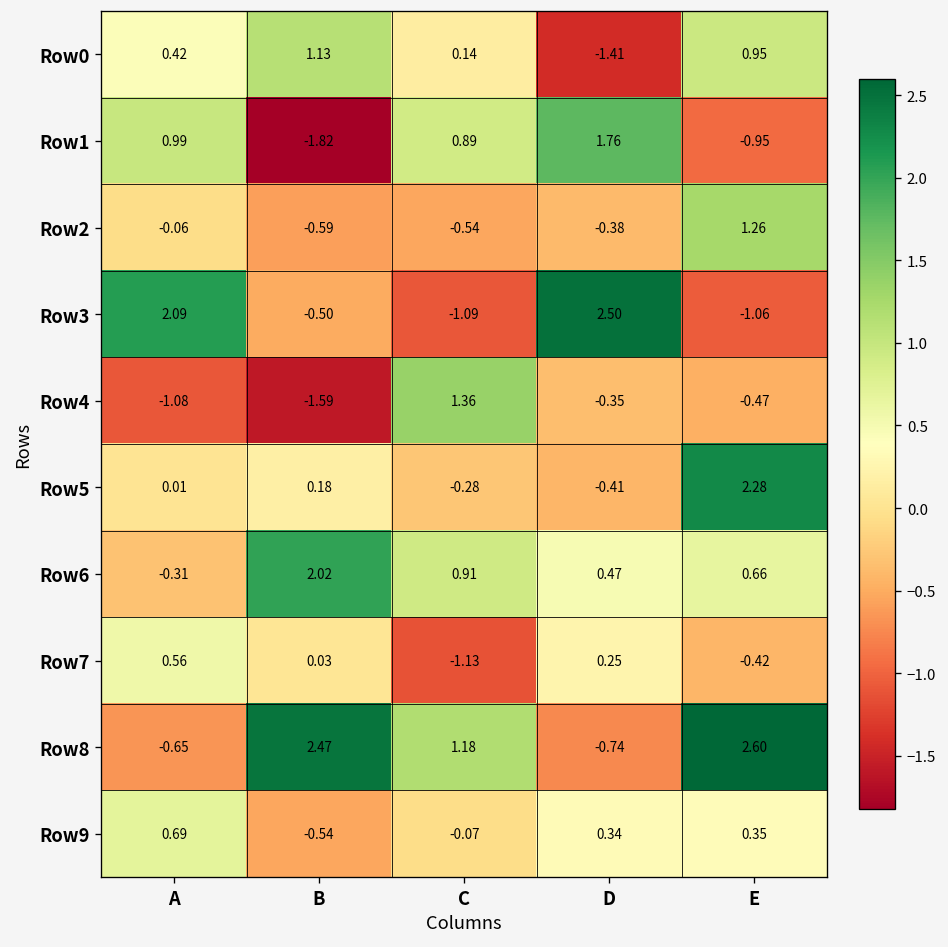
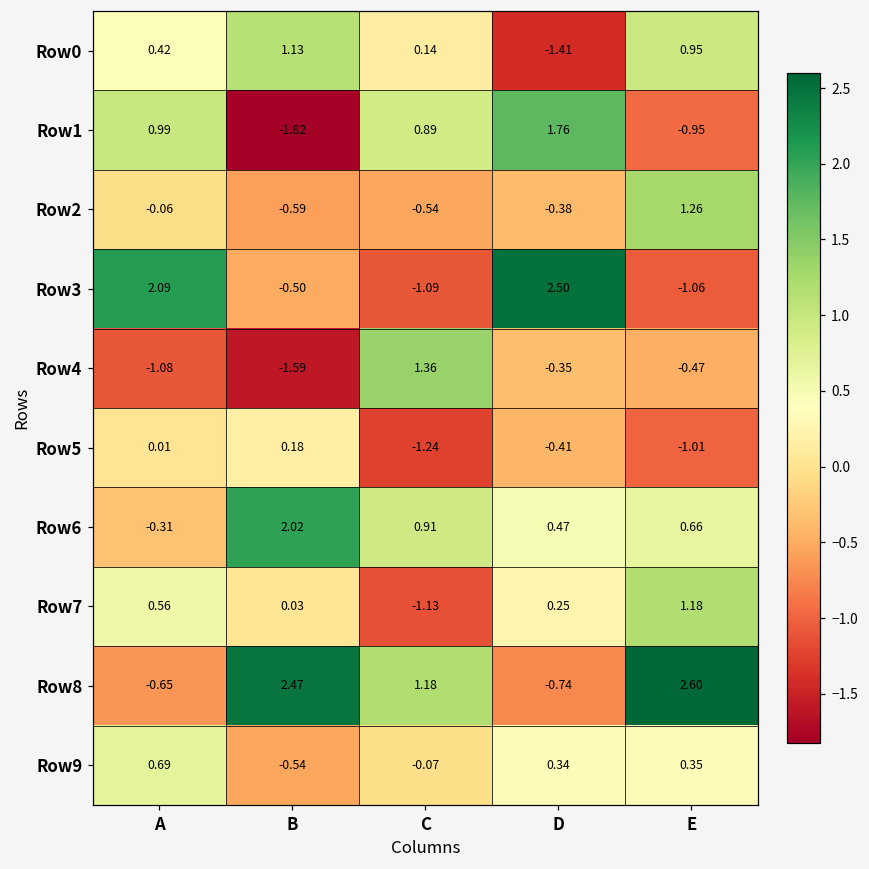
  {
    "Row0": {
      "A": 0.42,
      "B": 1.13,
      "C": 0.14,
      "D": -1.41,
      "E": 0.95
    },
    "Row1": {
      "A": 0.99,
      "B": -1.82,
      "C": 0.89,
      "D": 1.76,
      "E": -0.95
    },
    "Row2": {
      "A": -0.06,
      "B": -0.59,
      "C": -0.54,
      "D": -0.38,
      "E": 1.26
    },
    "Row3": {
      "A": 2.09,
      "B": -0.50,
      "C": -1.09,
      "D": 2.50,
      "E": -1.06
    },
    "Row4": {
      "A": -1.08,
      "B": -1.59,
      "C": 1.36,
      "D": -0.35,
      "E": -0.47
    },
    "Row5": {
      "A": 0.01,
      "B": 0.18,
-     "C": -0.28,
+     "C": -1.24,
      "D": -0.41,
-     "E": 2.28
+     "E": -1.01
    },
    "Row6": {
      "A": -0.31,
      "B": 2.02,
      "C": 0.91,
      "D": 0.47,
      "E": 0.66
    },
    "Row7": {
      "A": 0.56,
      "B": 0.03,
      "C": -1.13,
      "D": 0.25,
-     "E": -0.42
+     "E": 1.18
    },
    "Row8": {
      "A": -0.65,
      "B": 2.47,
      "C": 1.18,
      "D": -0.74,
      "E": 2.60
    },
    "Row9": {
      "A": 0.69,
      "B": -0.54,
      "C": -0.07,
      "D": 0.34,
      "E": 0.35
    }
  }
